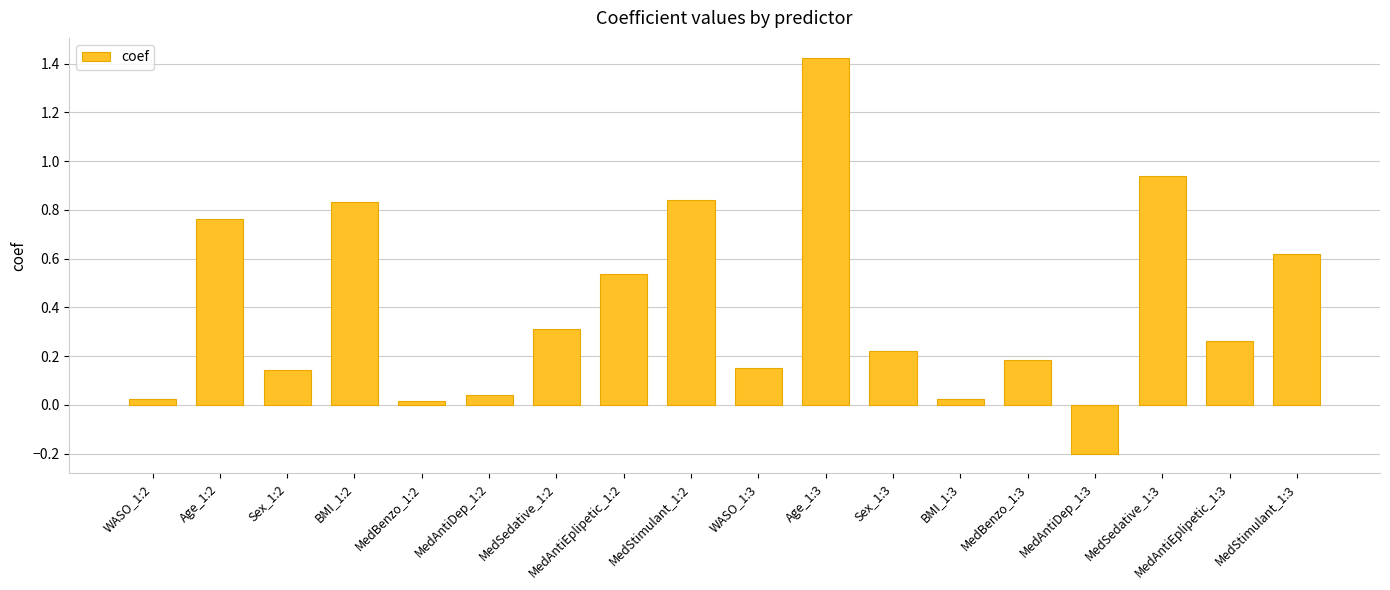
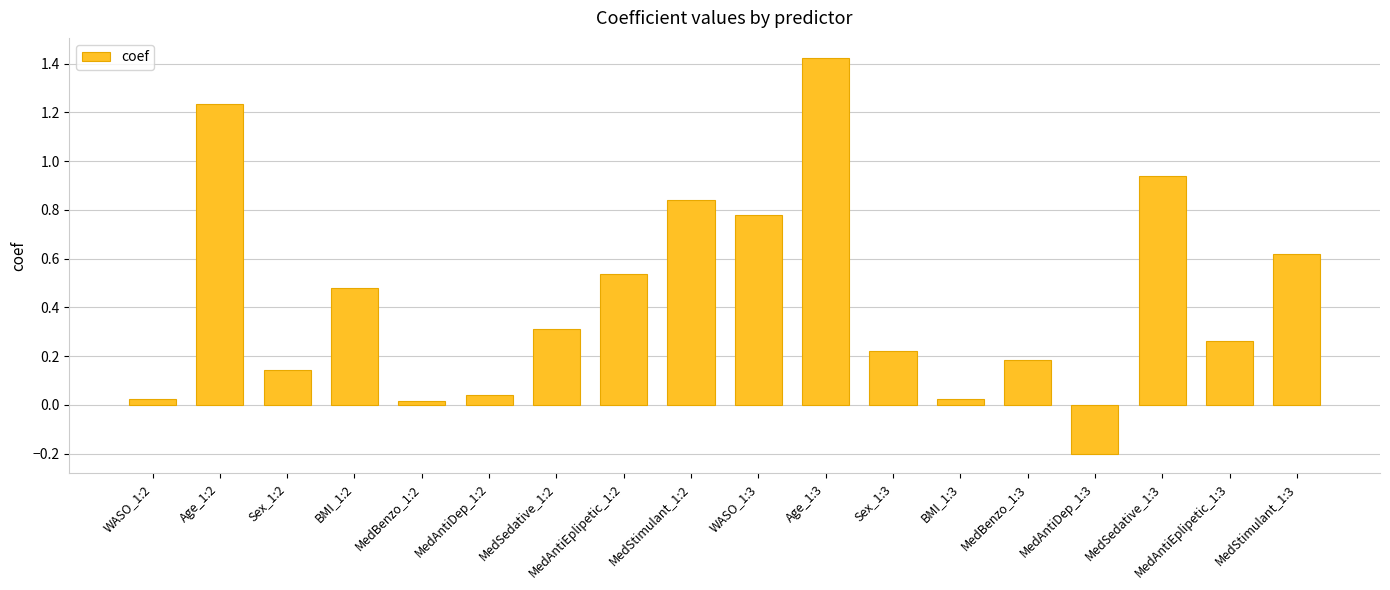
  {
    "WASO_1:2": 0.03,
-   "Age_1:2": 0.76,
+   "Age_1:2": 1.24,
    "Sex_1:2": 0.14,
-   "BMI_1:2": 0.83,
+   "BMI_1:2": 0.48,
    "MedBenzo_1:2": 0.02,
    "MedAntiDep_1:2": 0.04,
    "MedSedative_1:2": 0.31,
    "MedAntiEplipetic_1:2": 0.54,
    "MedStimulant_1:2": 0.84,
-   "WASO_1:3": 0.15,
+   "WASO_1:3": 0.78,
    "Age_1:3": 1.42,
    "Sex_1:3": 0.22,
    "BMI_1:3": 0.03,
    "MedBenzo_1:3": 0.19,
    "MedAntiDep_1:3": -0.20,
    "MedSedative_1:3": 0.94,
    "MedAntiEplipetic_1:3": 0.26,
    "MedStimulant_1:3": 0.62
  }
